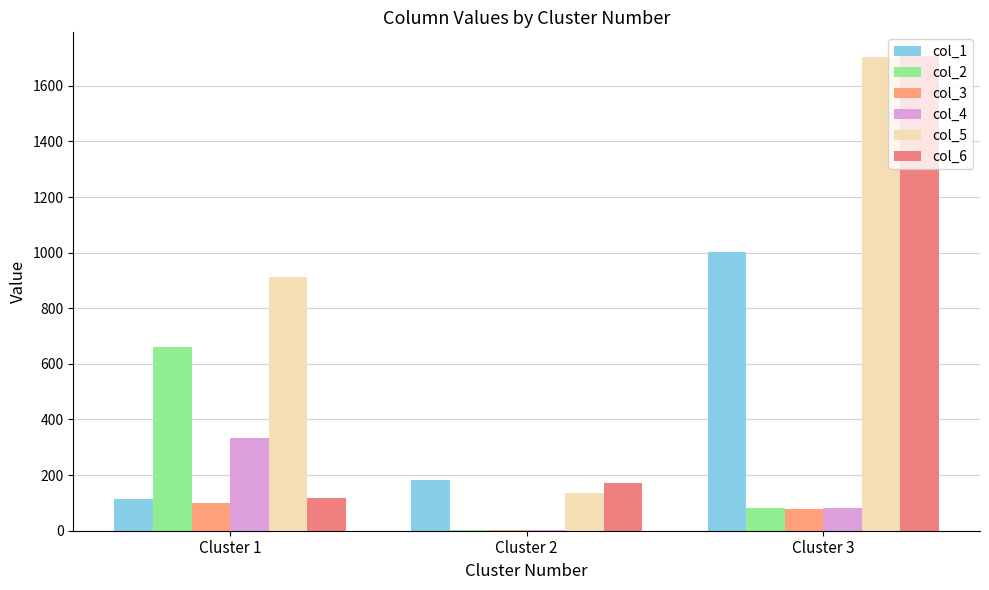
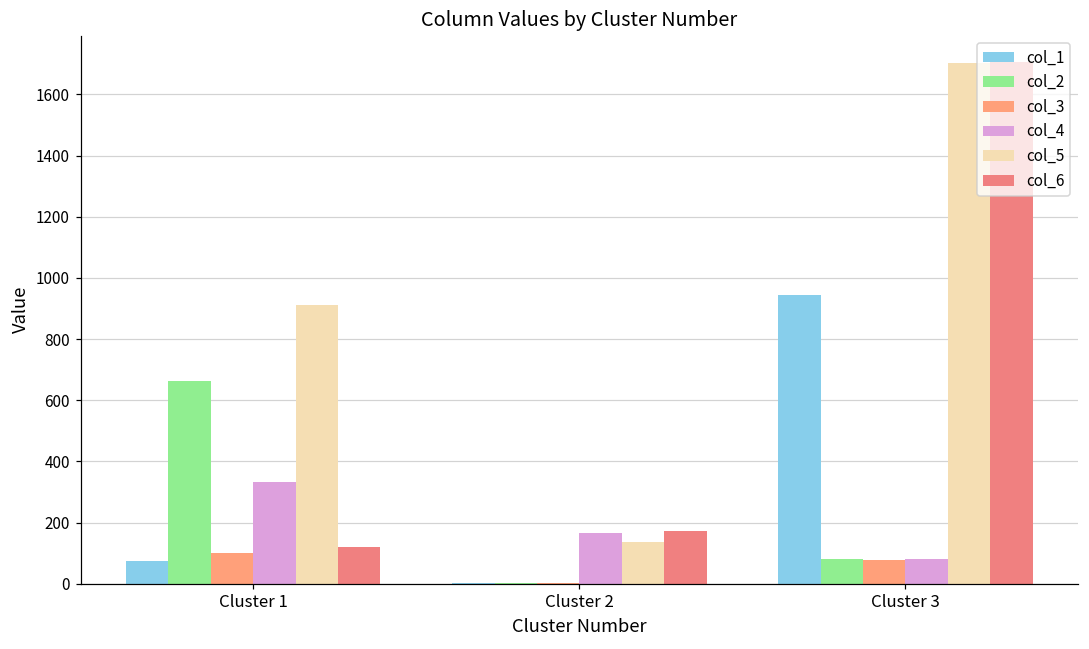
  {
    "col_1": {
-     "Cluster 1": 110,
-     "Cluster 2": 180,
-     "Cluster 3": 1000
+     "Cluster 1": 70,
+     "Cluster 2": 0,
+     "Cluster 3": 940
    },
    "col_2": {
      "Cluster 1": 660,
      "Cluster 3": 80
    },
    "col_4": {
      "Cluster 1": 330,
-     "Cluster 2": 0,
+     "Cluster 2": 170,
      "Cluster 3": 80
    },
    "col_5": {
      "Cluster 1": 910,
      "Cluster 2": 140,
      "Cluster 3": 1700
    }
  }
